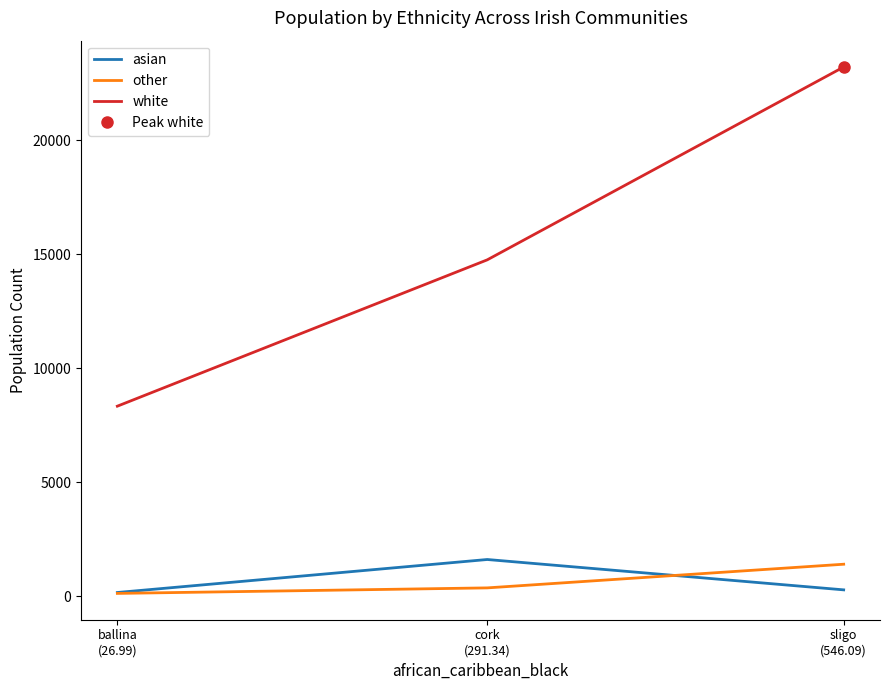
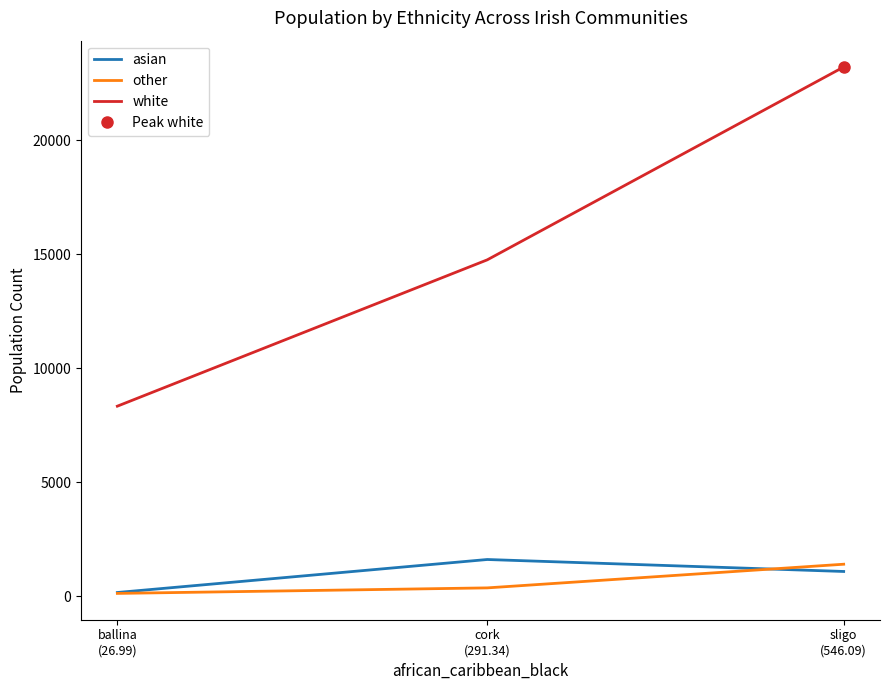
  {
    "asian": {
      "cork (291.34)": 1600,
-     "sligo (546.09)": 300
+     "sligo (546.09)": 1100
    },
    "other": {
      "cork (291.34)": 400,
      "sligo (546.09)": 1400
    }
  }
